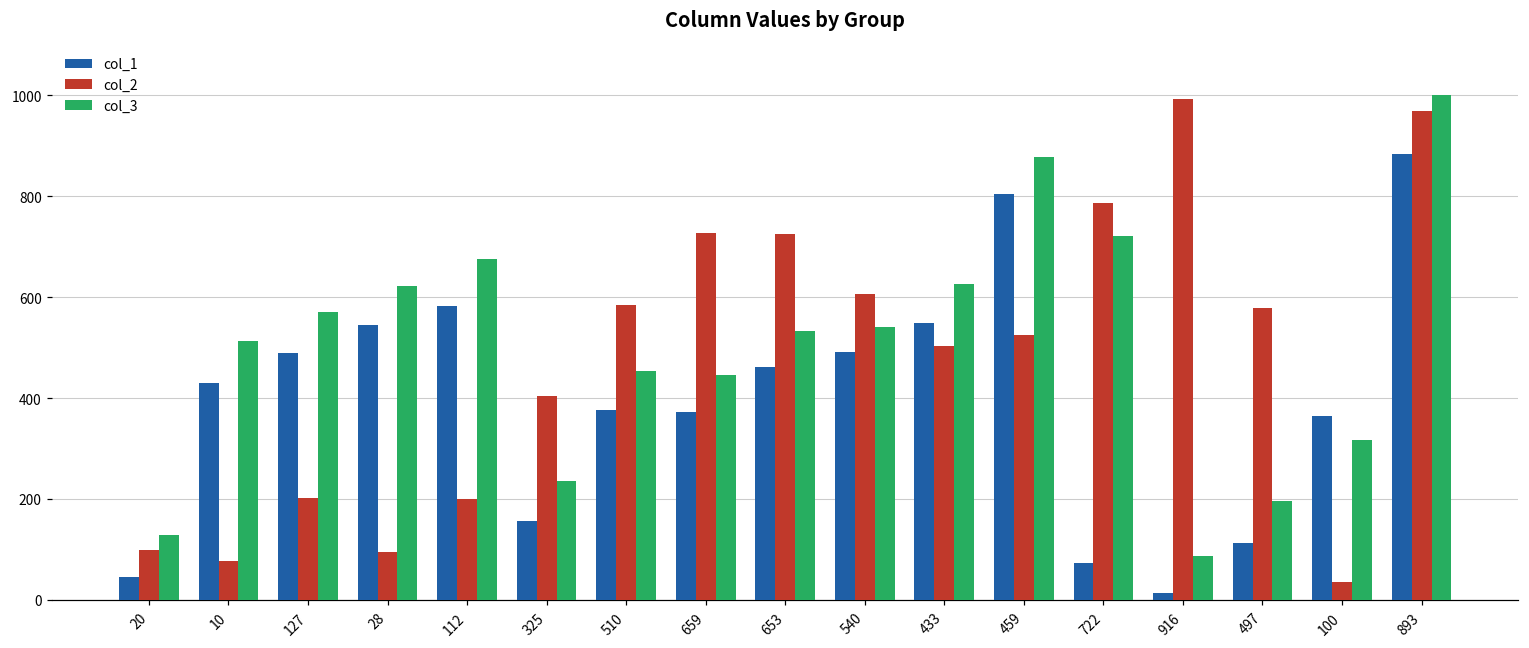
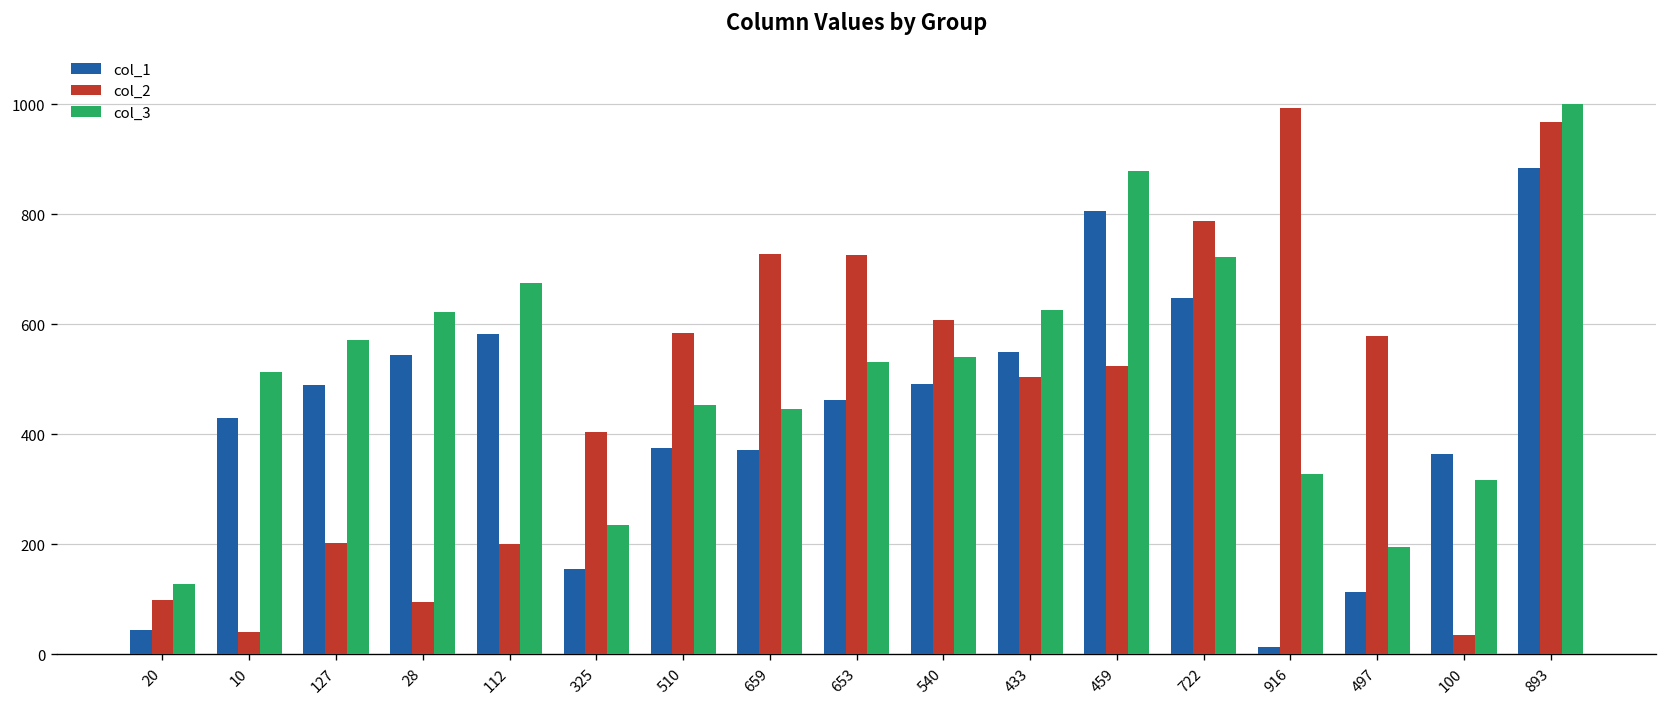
  {
    "col_1": {
      "20": 50,
      "10": 430,
      "127": 490,
      "28": 540,
      "112": 580,
      "325": 160,
      "510": 380,
      "659": 370,
      "653": 460,
      "540": 490,
      "433": 550,
      "459": 810,
-     "722": 70,
+     "722": 650,
      "916": 10,
      "497": 110,
      "100": 370,
      "893": 880
    },
    "col_2": {
      "20": 100,
-     "10": 80,
+     "10": 40,
      "127": 200,
      "28": 100,
      "112": 200,
      "325": 410,
      "510": 580,
      "659": 730,
      "653": 730,
      "540": 610,
      "433": 500,
      "459": 520,
      "722": 790,
      "916": 990,
      "497": 580,
      "100": 40,
      "893": 970
    },
    "col_3": {
      "20": 130,
      "10": 510,
      "127": 570,
      "28": 620,
      "112": 680,
      "325": 240,
      "510": 450,
      "659": 450,
      "653": 530,
      "540": 540,
      "433": 630,
      "459": 880,
      "722": 720,
-     "916": 90,
+     "916": 330,
      "497": 200,
      "100": 320,
      "893": 1000
    }
  }
